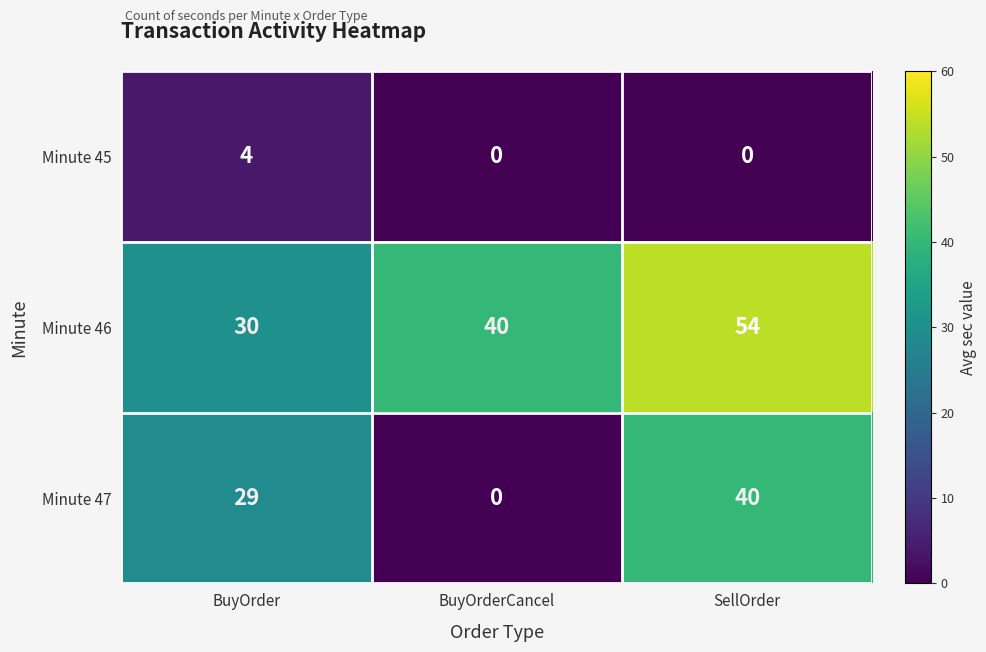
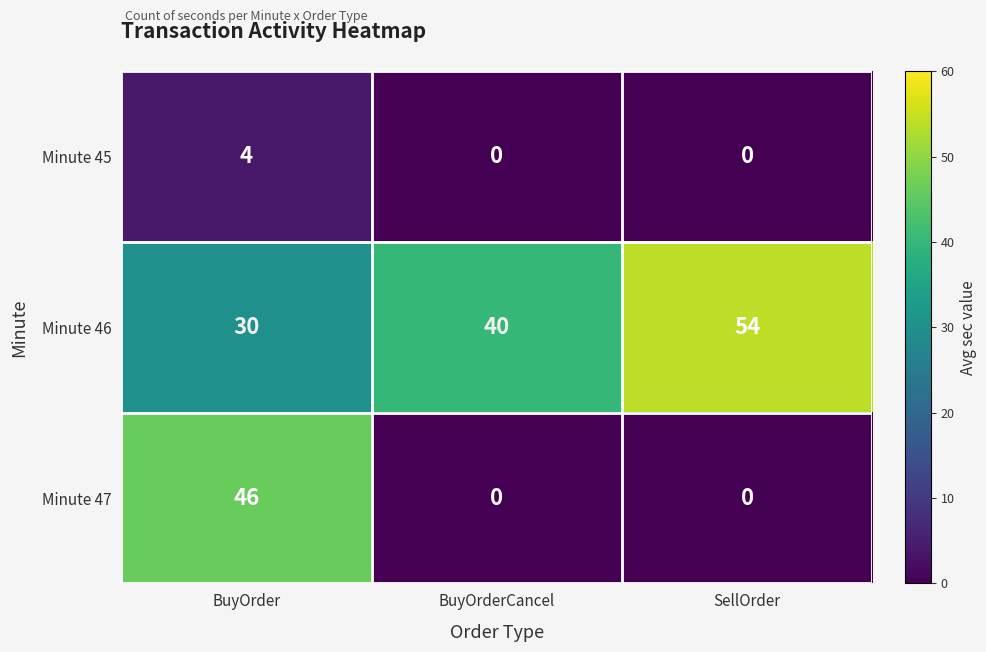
  {
    "Minute 47": {
-     "BuyOrder": 29,
-     "SellOrder": 40
+     "BuyOrder": 46,
+     "SellOrder": 0
    }
  }
